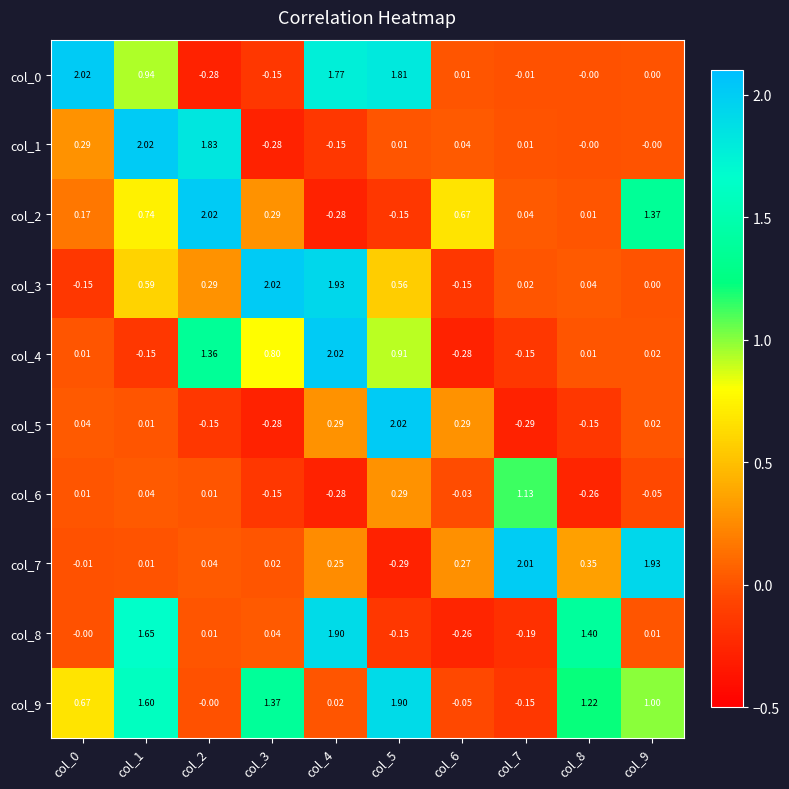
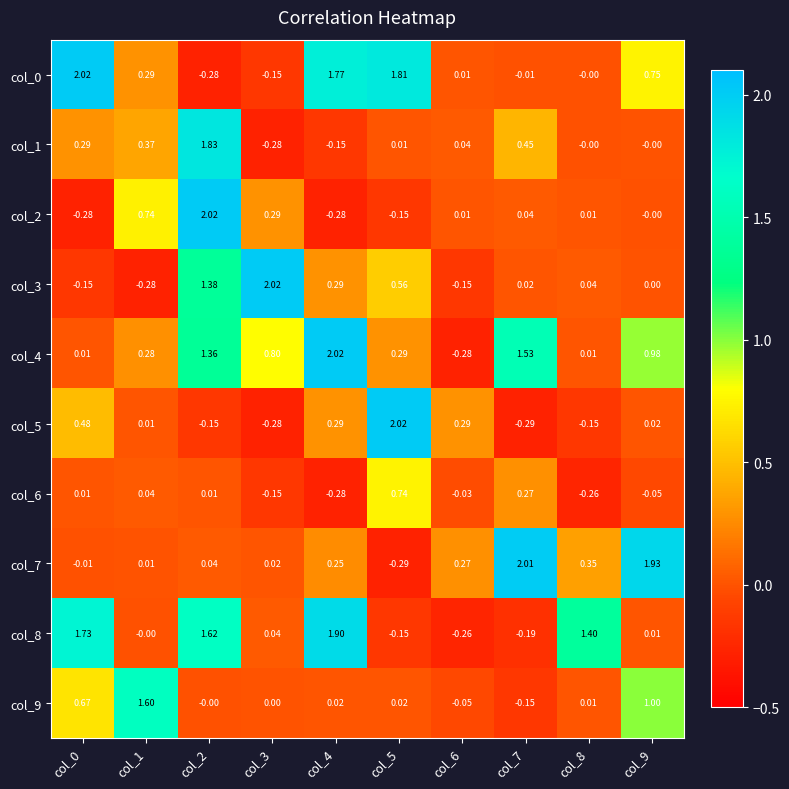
  {
    "col_0": {
      "col_0": 2.02,
-     "col_1": 0.94,
+     "col_1": 0.29,
      "col_2": -0.28,
      "col_3": -0.15,
      "col_4": 1.77,
      "col_5": 1.81,
      "col_6": 0.01,
      "col_7": -0.01,
      "col_8": -0.00,
-     "col_9": 0.00
+     "col_9": 0.75
    },
    "col_1": {
      "col_0": 0.29,
-     "col_1": 2.02,
+     "col_1": 0.37,
      "col_2": 1.83,
      "col_3": -0.28,
      "col_4": -0.15,
      "col_5": 0.01,
      "col_6": 0.04,
-     "col_7": 0.01,
+     "col_7": 0.45,
      "col_8": -0.00,
      "col_9": -0.00
    },
    "col_2": {
-     "col_0": 0.17,
+     "col_0": -0.28,
      "col_1": 0.74,
      "col_2": 2.02,
      "col_3": 0.29,
      "col_4": -0.28,
      "col_5": -0.15,
-     "col_6": 0.67,
+     "col_6": 0.01,
      "col_7": 0.04,
      "col_8": 0.01,
-     "col_9": 1.37
+     "col_9": -0.00
    },
    "col_3": {
      "col_0": -0.15,
-     "col_1": 0.59,
-     "col_2": 0.29,
+     "col_1": -0.28,
+     "col_2": 1.38,
      "col_3": 2.02,
-     "col_4": 1.93,
+     "col_4": 0.29,
      "col_5": 0.56,
      "col_6": -0.15,
      "col_7": 0.02,
      "col_8": 0.04,
      "col_9": 0.00
    },
    "col_4": {
      "col_0": 0.01,
-     "col_1": -0.15,
+     "col_1": 0.28,
      "col_2": 1.36,
      "col_3": 0.80,
      "col_4": 2.02,
-     "col_5": 0.91,
+     "col_5": 0.29,
      "col_6": -0.28,
-     "col_7": -0.15,
+     "col_7": 1.53,
      "col_8": 0.01,
-     "col_9": 0.02
+     "col_9": 0.98
    },
    "col_5": {
-     "col_0": 0.04,
+     "col_0": 0.48,
      "col_1": 0.01,
      "col_2": -0.15,
      "col_3": -0.28,
      "col_4": 0.29,
      "col_5": 2.02,
      "col_6": 0.29,
      "col_7": -0.29,
      "col_8": -0.15,
      "col_9": 0.02
    },
    "col_6": {
      "col_0": 0.01,
      "col_1": 0.04,
      "col_2": 0.01,
      "col_3": -0.15,
      "col_4": -0.28,
-     "col_5": 0.29,
+     "col_5": 0.74,
      "col_6": -0.03,
-     "col_7": 1.13,
+     "col_7": 0.27,
      "col_8": -0.26,
      "col_9": -0.05
    },
    "col_7": {
      "col_0": -0.01,
      "col_1": 0.01,
      "col_2": 0.04,
      "col_3": 0.02,
      "col_4": 0.25,
      "col_5": -0.29,
      "col_6": 0.27,
      "col_7": 2.01,
      "col_8": 0.35,
      "col_9": 1.93
    },
    "col_8": {
-     "col_0": -0.00,
-     "col_1": 1.65,
-     "col_2": 0.01,
+     "col_0": 1.73,
+     "col_1": -0.00,
+     "col_2": 1.62,
      "col_3": 0.04,
      "col_4": 1.90,
      "col_5": -0.15,
      "col_6": -0.26,
      "col_7": -0.19,
      "col_8": 1.40,
      "col_9": 0.01
    },
    "col_9": {
      "col_0": 0.67,
      "col_1": 1.60,
      "col_2": -0.00,
-     "col_3": 1.37,
+     "col_3": 0.00,
      "col_4": 0.02,
-     "col_5": 1.90,
+     "col_5": 0.02,
      "col_6": -0.05,
      "col_7": -0.15,
-     "col_8": 1.22,
+     "col_8": 0.01,
      "col_9": 1.00
    }
  }
